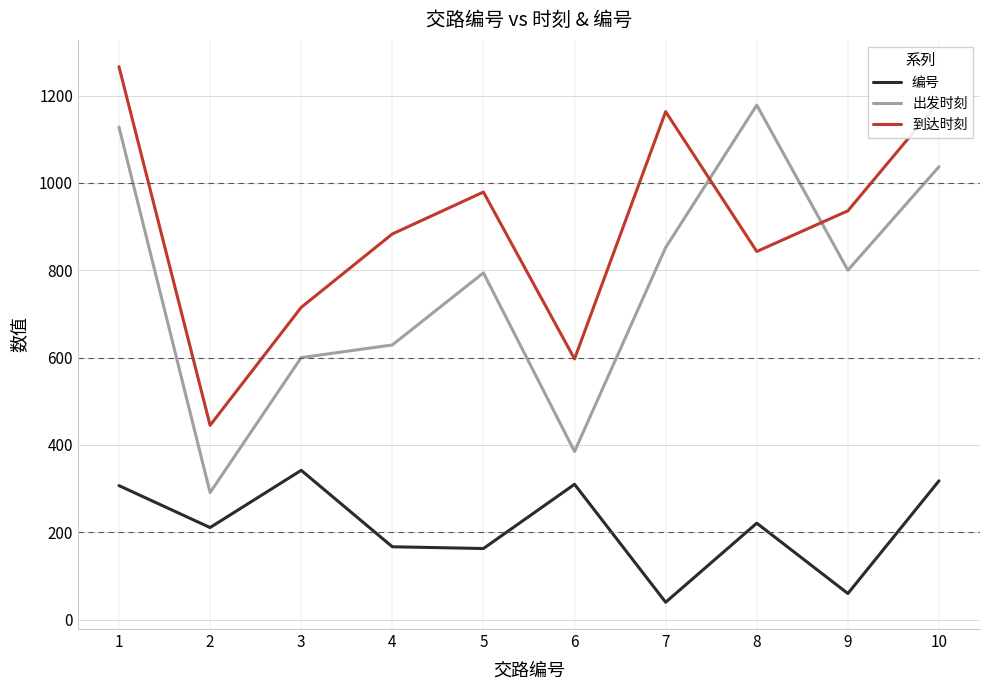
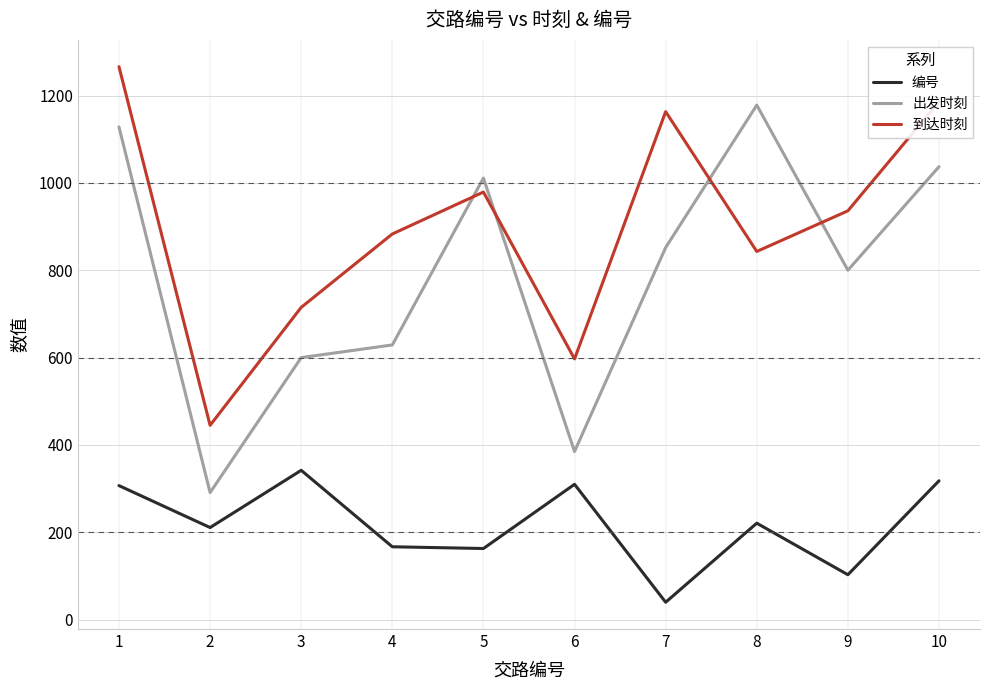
  {
    "编号": {
      "1": 310,
      "2": 210,
      "3": 340,
      "4": 170,
      "5": 160,
      "6": 310,
      "7": 40,
      "8": 220,
-     "9": 60,
+     "9": 100,
      "10": 320
    },
    "出发时刻": {
      "1": 1130,
      "2": 290,
      "3": 600,
      "4": 630,
-     "5": 790,
+     "5": 1010,
      "6": 390,
      "7": 850,
      "8": 1180,
      "9": 800,
      "10": 1040
    },
    "到达时刻": {
      "1": 1270,
      "2": 450,
      "3": 720,
      "4": 880,
      "5": 980,
      "6": 600,
      "7": 1160,
      "8": 840,
      "9": 940
    }
  }
